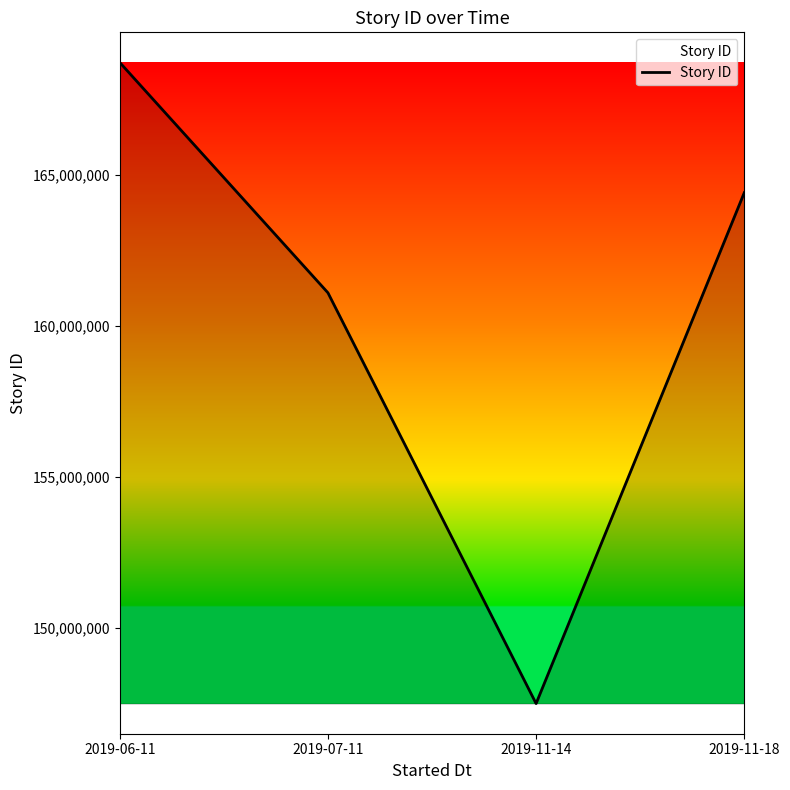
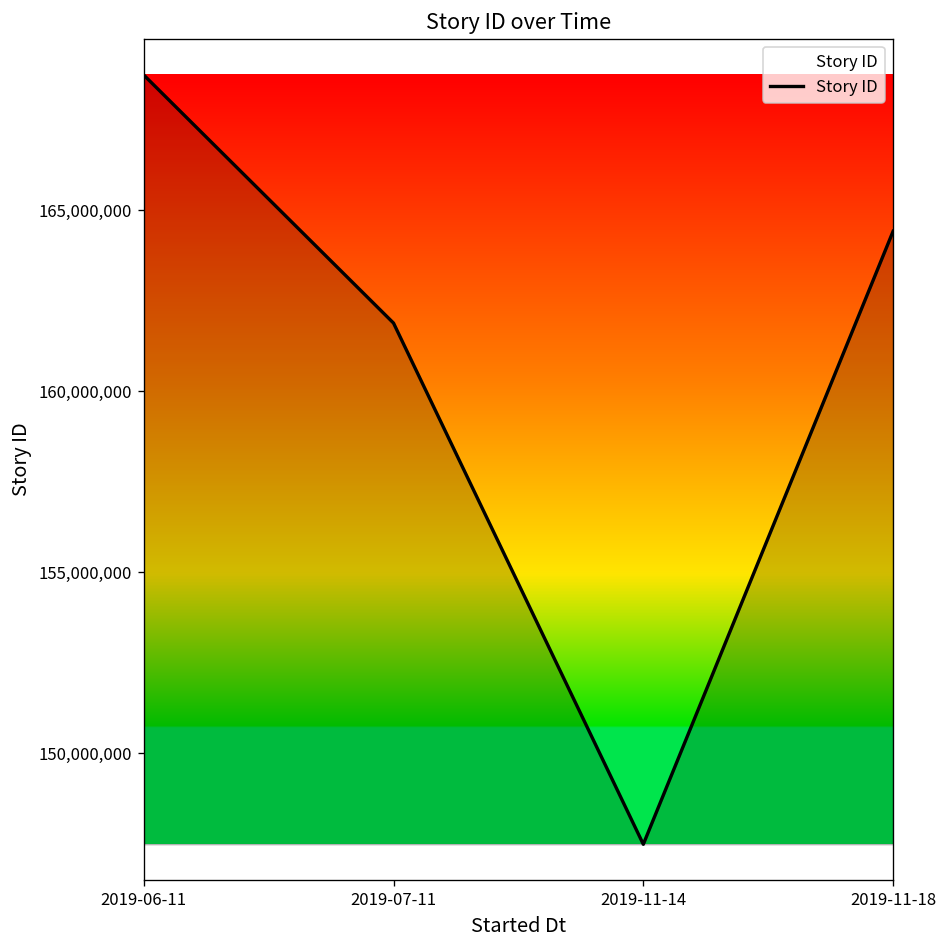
  {
    "2019-06-11": "168,700,000",
-   "2019-07-11": "161,100,000",
+   "2019-07-11": "161,900,000",
    "2019-11-14": "147,500,000",
    "2019-11-18": "164,400,000"
  }
